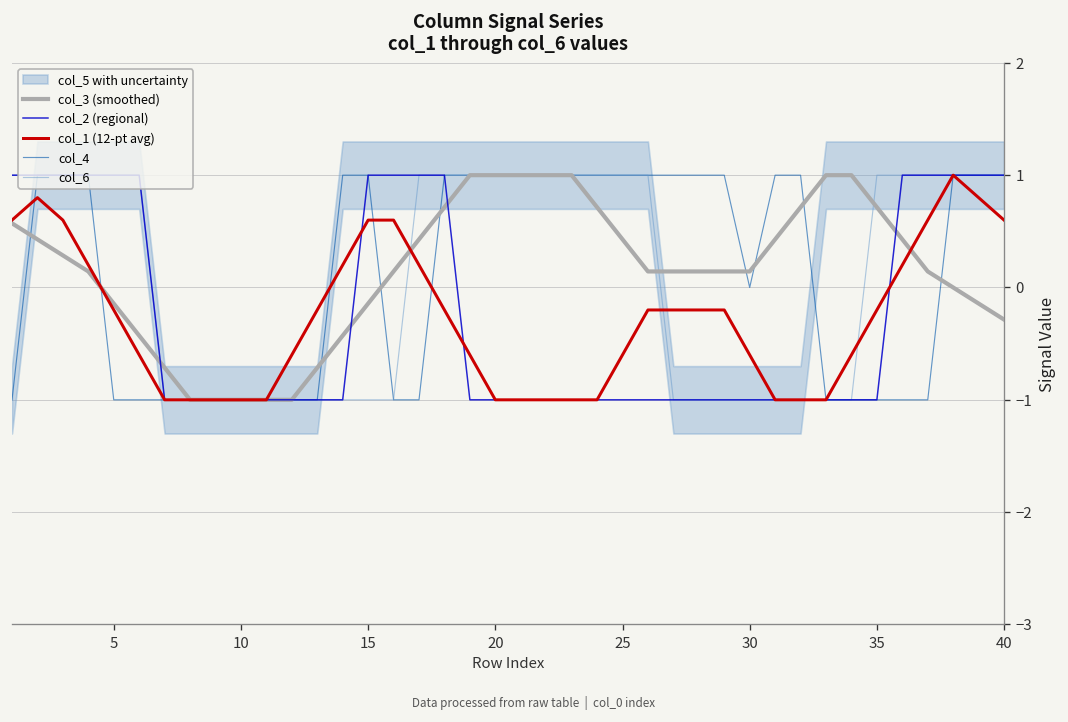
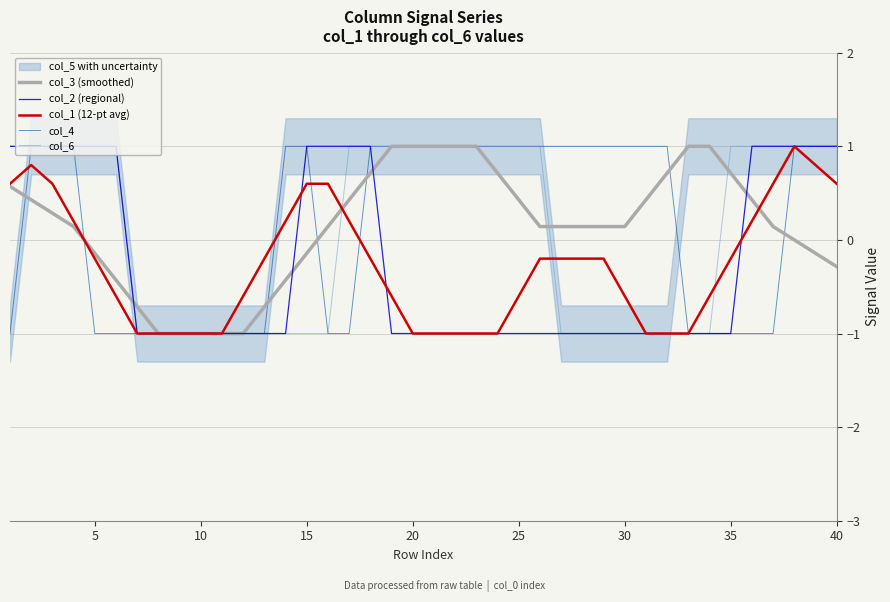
  {
    "col_3 (smoothed)": {
      "5": -0.1,
      "15": -0.1,
      "25": 0.4,
      "30": 0.1,
      "35": 0.7,
      "40": -0.3
    },
    "col_2 (regional)": {
      "25": -1
    },
    "col_1 (12-pt avg)": {
      "5": -0.2,
      "15": 0.6,
      "25": -0.6,
      "30": -0.6,
      "35": -0.2,
      "40": 0.6
    },
    "col_4": {
      "5": -1,
-     "30": 0
+     "30": 1
    }
  }
